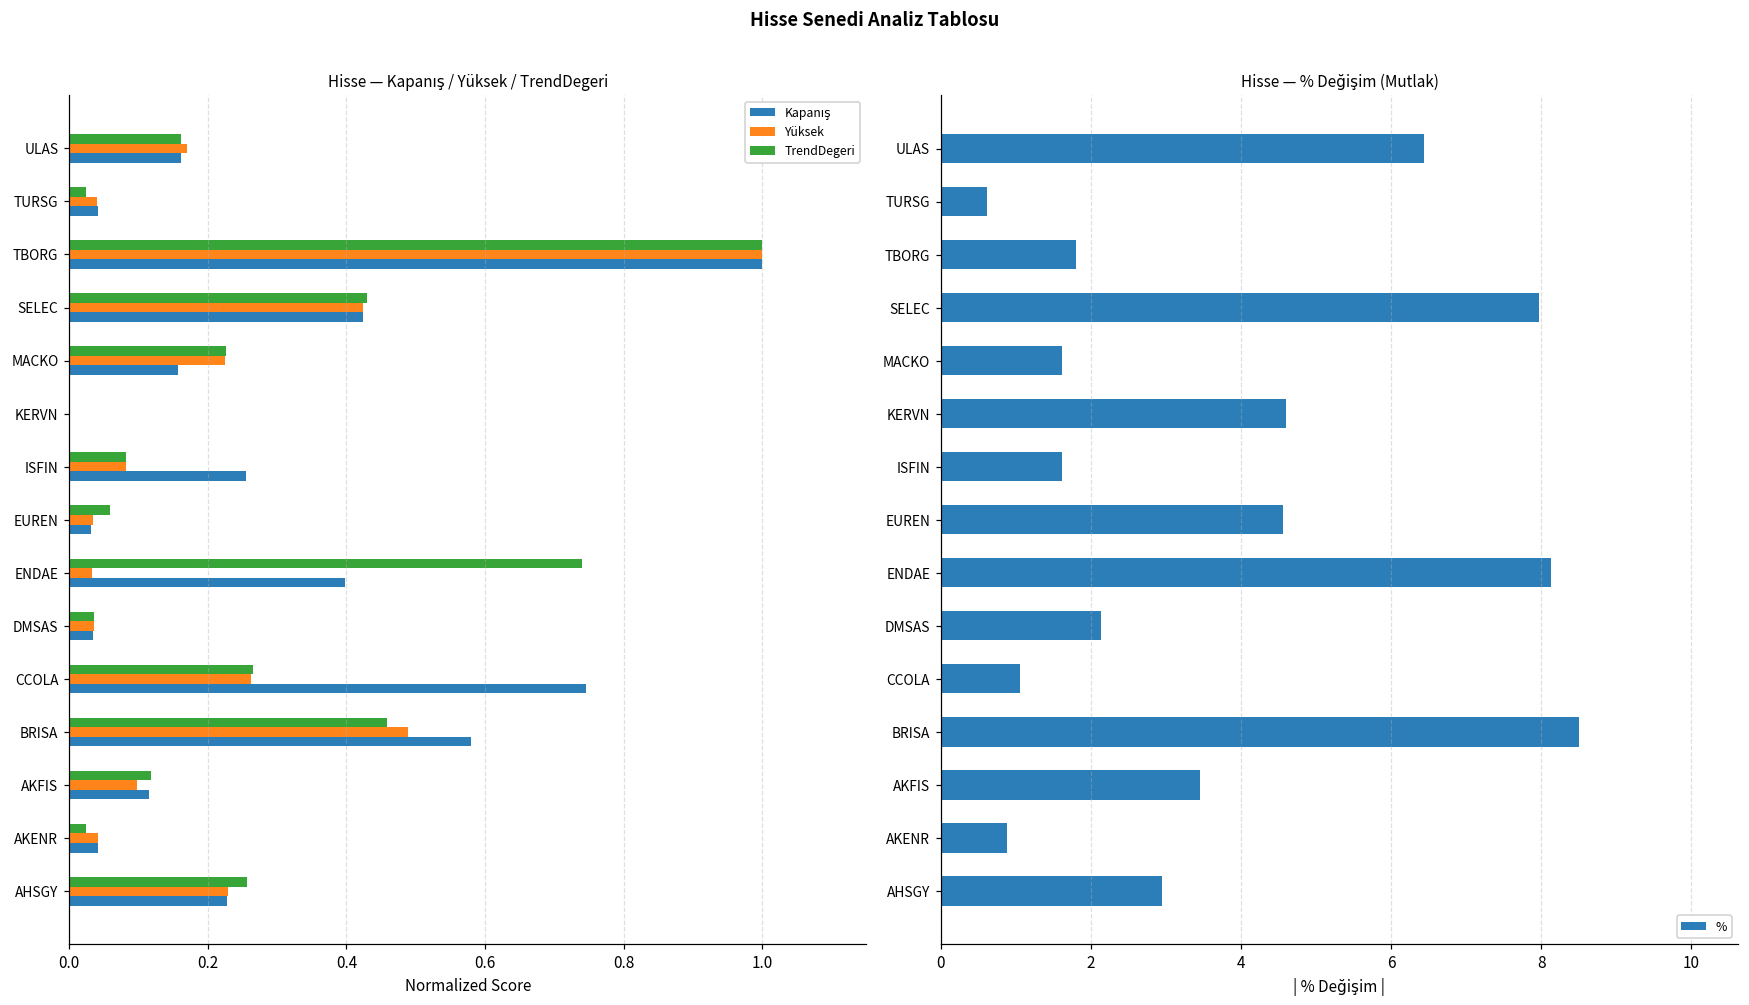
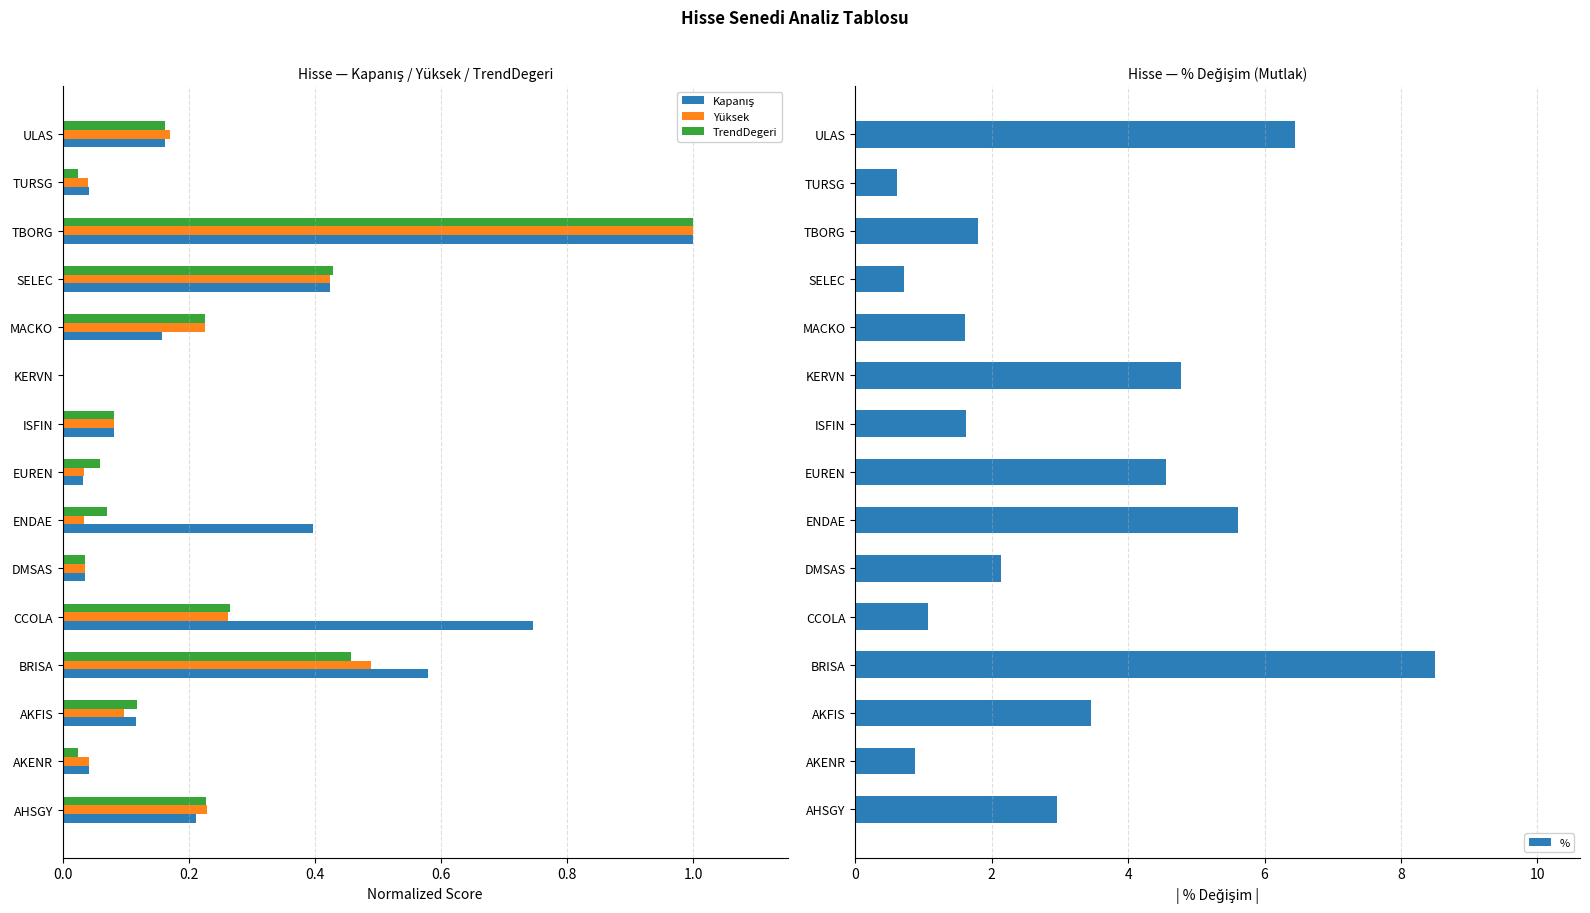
  {
    "Hisse — Kapanış / Yüksek / TrendDegeri": {
      "Kapanış": {
        "ULAS": 0.16,
        "TURSG": 0.04,
        "TBORG": 1.00,
        "SELEC": 0.42,
        "MACKO": 0.16,
        "KERVN": 0.00,
-       "ISFIN": 0.26,
+       "ISFIN": 0.08,
        "EUREN": 0.03,
        "ENDAE": 0.40,
        "DMSAS": 0.03,
        "CCOLA": 0.75,
        "BRISA": 0.58,
        "AKFIS": 0.12,
        "AKENR": 0.04,
-       "AHSGY": 0.23
+       "AHSGY": 0.21
      },
      "Yüksek": {
        "ULAS": 0.17,
        "TURSG": 0.04,
        "TBORG": 1.00,
        "SELEC": 0.42,
        "MACKO": 0.23,
        "KERVN": 0.00,
        "ISFIN": 0.08,
        "EUREN": 0.03,
        "ENDAE": 0.03,
        "DMSAS": 0.04,
        "CCOLA": 0.26,
        "BRISA": 0.49,
        "AKFIS": 0.10,
        "AKENR": 0.04,
        "AHSGY": 0.23
      },
      "TrendDegeri": {
        "ULAS": 0.16,
        "TURSG": 0.02,
        "TBORG": 1.00,
        "SELEC": 0.43,
        "MACKO": 0.23,
        "KERVN": 0.00,
        "ISFIN": 0.08,
        "EUREN": 0.06,
-       "ENDAE": 0.74,
+       "ENDAE": 0.07,
        "DMSAS": 0.04,
        "CCOLA": 0.27,
        "BRISA": 0.46,
        "AKFIS": 0.12,
        "AKENR": 0.02,
-       "AHSGY": 0.26
+       "AHSGY": 0.23
      }
    },
    "Hisse — % Değişim (Mutlak)": {
      "ULAS": 6.4,
      "TURSG": 0.6,
      "TBORG": 1.8,
-     "SELEC": 8.0,
+     "SELEC": 0.7,
      "MACKO": 1.6,
-     "KERVN": 4.6,
+     "KERVN": 4.8,
      "ISFIN": 1.6,
      "EUREN": 4.6,
-     "ENDAE": 8.1,
+     "ENDAE": 5.6,
      "DMSAS": 2.1,
      "CCOLA": 1.1,
      "BRISA": 8.5,
      "AKFIS": 3.5,
      "AKENR": 0.9,
      "AHSGY": 3.0
    }
  }
